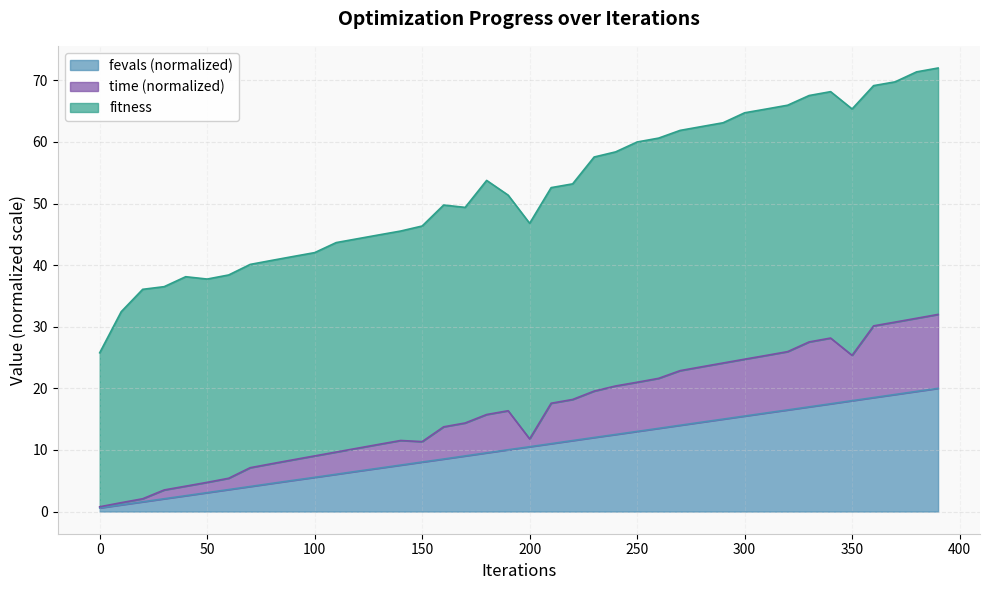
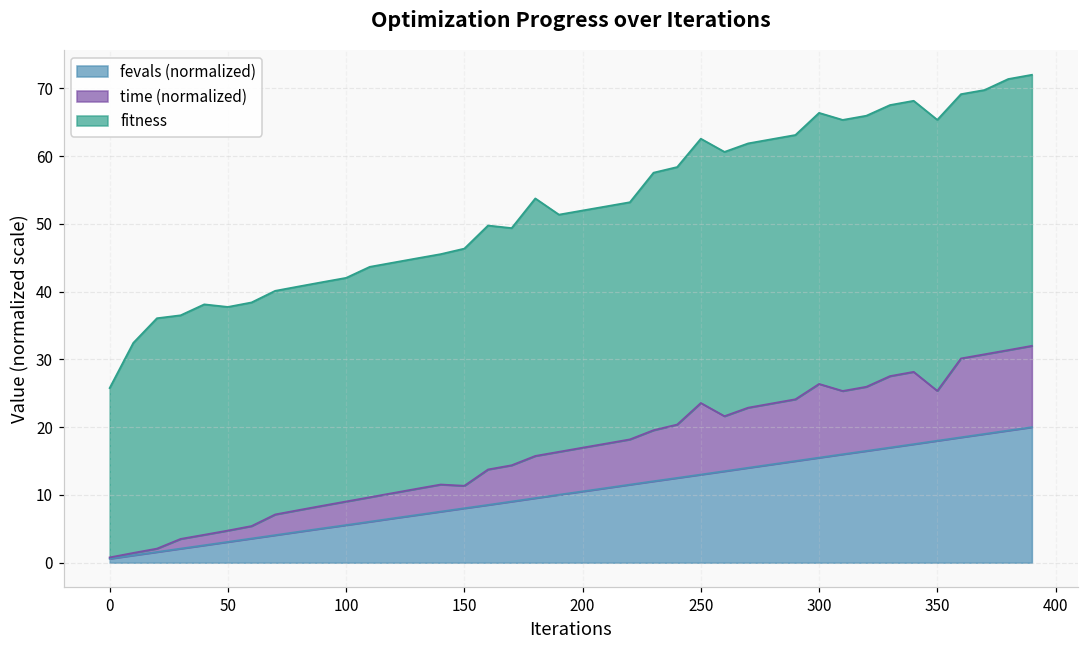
  {
    "time (normalized)": {
      "50": 2,
      "100": 3,
      "150": 3,
-     "200": 1,
-     "250": 8,
-     "300": 9,
+     "200": 6,
+     "250": 11,
+     "300": 11,
      "350": 7
    }
  }
